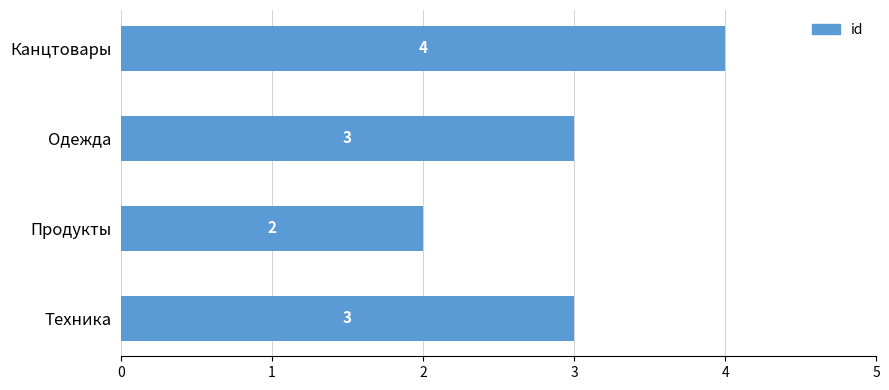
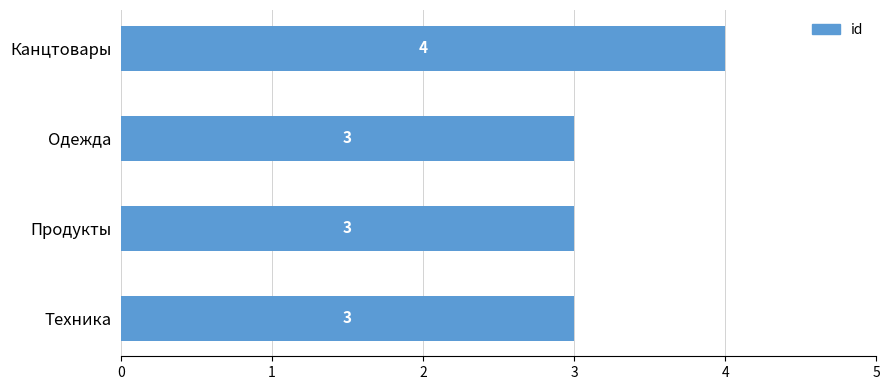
  {
    "Канцтовары": 4,
    "Одежда": 3,
-   "Продукты": 2,
+   "Продукты": 3,
    "Техника": 3
  }
